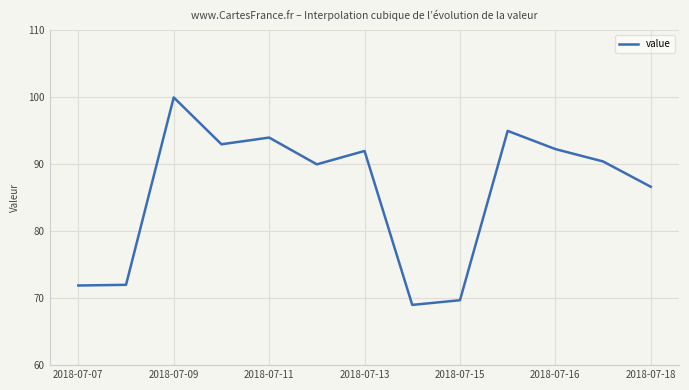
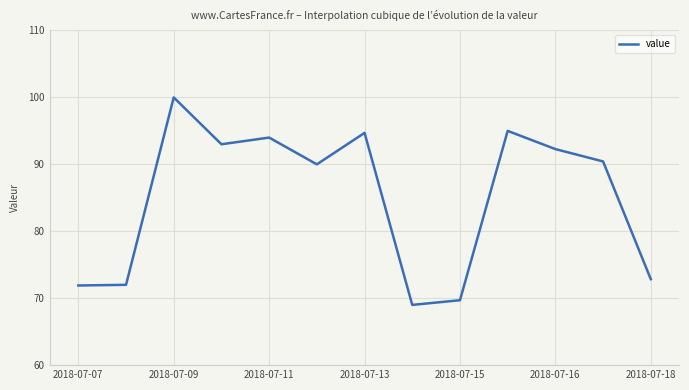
  {
    "2018-07-07": 72,
    "2018-07-09": 100,
    "2018-07-11": 94,
-   "2018-07-13": 92,
+   "2018-07-13": 95,
    "2018-07-15": 70,
-   "2018-07-18": 87
+   "2018-07-18": 73
  }
